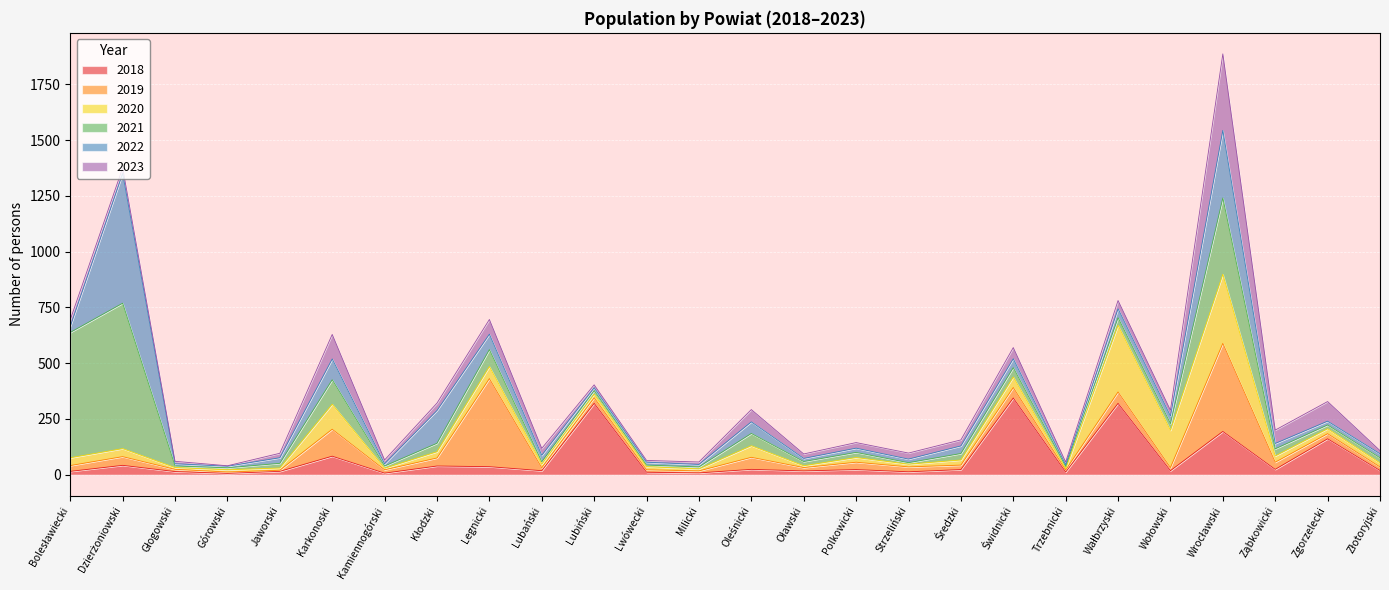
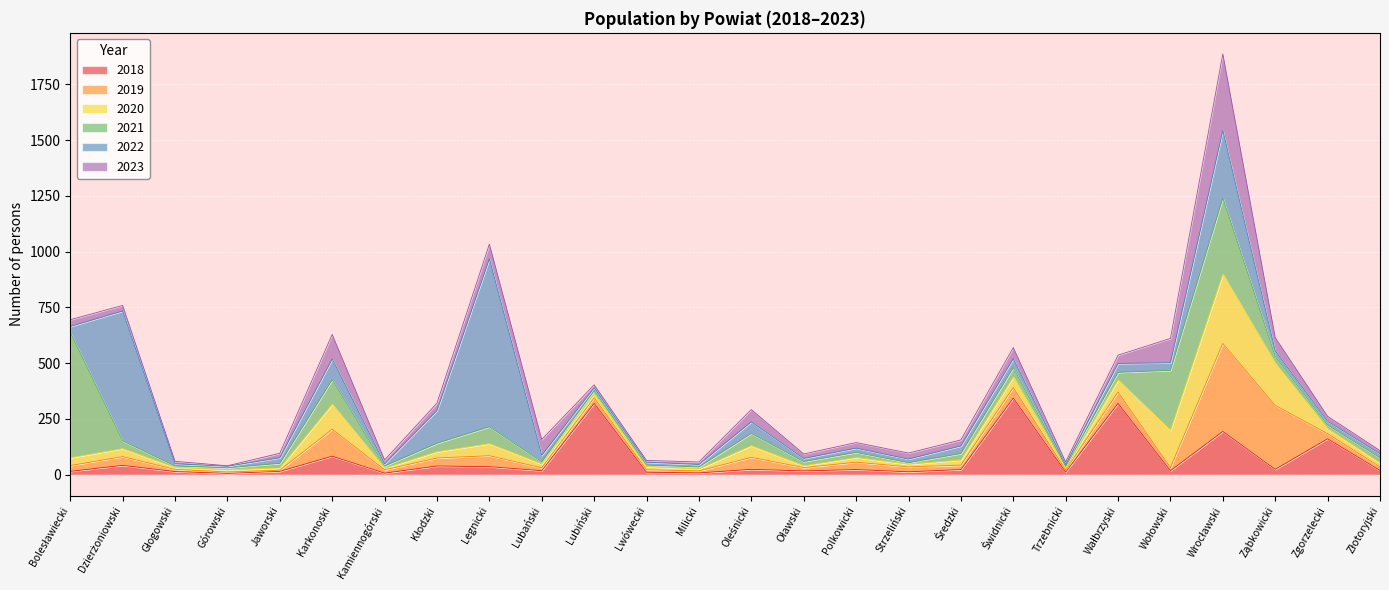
  {
    "2018": {
      "Bolesławiecki": 20,
      "Dzierżoniowski": 40,
      "Karkonoski": 80,
      "Kamiennogórski": 10,
      "Kłodzki": 40,
      "Legnicki": 40,
      "Lubański": 20,
      "Lubiński": 320,
      "Oleśnicki": 20,
      "Oławski": 20,
      "Polkowicki": 20,
      "Strzeliński": 10,
      "Średzki": 20,
      "Świdnicki": 340,
      "Wałbrzyski": 320,
      "Wołowski": 20,
      "Wrocławski": 190,
      "Ząbkowicki": 20,
      "Zgorzelecki": 160,
      "Złotoryjski": 20
    },
    "2019": {
      "Bolesławiecki": 30,
      "Dzierżoniowski": 40,
      "Karkonoski": 120,
      "Kłodzki": 40,
-     "Legnicki": 400,
+     "Legnicki": 50,
      "Lubański": 10,
      "Lubiński": 30,
      "Oleśnicki": 50,
      "Polkowicki": 30,
      "Strzeliński": 20,
      "Średzki": 20,
      "Świdnicki": 50,
      "Wałbrzyski": 50,
      "Wołowski": 10,
      "Wrocławski": 400,
-     "Ząbkowicki": 30,
+     "Ząbkowicki": 290,
      "Zgorzelecki": 20,
      "Złotoryjski": 20
    },
    "2020": {
      "Bolesławiecki": 40,
      "Dzierżoniowski": 40,
      "Karkonoski": 110,
      "Kłodzki": 30,
      "Legnicki": 50,
      "Lubiński": 20,
      "Oleśnicki": 50,
      "Polkowicki": 20,
      "Średzki": 20,
      "Świdnicki": 50,
-     "Wałbrzyski": 300,
+     "Wałbrzyski": 50,
      "Wołowski": 170,
      "Wrocławski": 310,
-     "Ząbkowicki": 30,
+     "Ząbkowicki": 190,
      "Zgorzelecki": 20,
      "Złotoryjski": 20
    },
    "2021": {
      "Bolesławiecki": 560,
-     "Dzierżoniowski": 650,
+     "Dzierżoniowski": 40,
      "Jaworski": 20,
      "Karkonoski": 110,
      "Kłodzki": 40,
      "Legnicki": 80,
      "Lubiński": 20,
      "Oleśnicki": 60,
      "Oławski": 20,
      "Polkowicki": 20,
      "Średzki": 30,
      "Świdnicki": 40,
      "Wałbrzyski": 30,
-     "Wołowski": 30,
+     "Wołowski": 270,
      "Wrocławski": 340,
      "Ząbkowicki": 30,
      "Zgorzelecki": 20,
      "Złotoryjski": 20
    },
    "2022": {
      "Bolesławiecki": 30,
      "Jaworski": 30,
      "Karkonoski": 90,
      "Kłodzki": 150,
-     "Legnicki": 70,
+     "Legnicki": 750,
      "Lubański": 30,
      "Lubiński": 10,
      "Oleśnicki": 50,
      "Oławski": 10,
      "Polkowicki": 20,
      "Strzeliński": 20,
      "Średzki": 30,
      "Świdnicki": 40,
      "Wałbrzyski": 40,
      "Wołowski": 30,
      "Wrocławski": 300,
      "Ząbkowicki": 20,
      "Zgorzelecki": 20,
      "Złotoryjski": 20
    },
    "2023": {
      "Bolesławiecki": 30,
      "Jaworski": 20,
      "Karkonoski": 110,
      "Kamiennogórski": 20,
      "Kłodzki": 30,
      "Legnicki": 70,
-     "Lubański": 30,
+     "Lubański": 70,
      "Lubiński": 10,
      "Oleśnicki": 60,
      "Oławski": 20,
      "Polkowicki": 30,
      "Strzeliński": 30,
      "Średzki": 30,
      "Świdnicki": 50,
      "Trzebnicki": 10,
      "Wałbrzyski": 40,
-     "Wołowski": 30,
+     "Wołowski": 110,
      "Wrocławski": 340,
      "Ząbkowicki": 60,
-     "Zgorzelecki": 90,
+     "Zgorzelecki": 20,
      "Złotoryjski": 10
    }
  }
